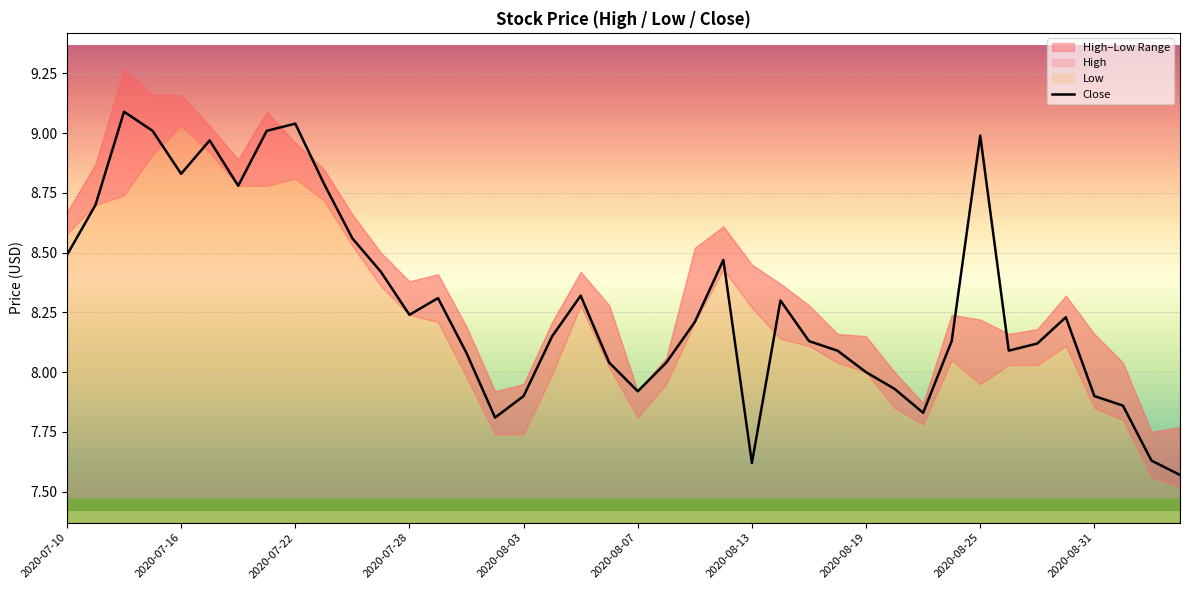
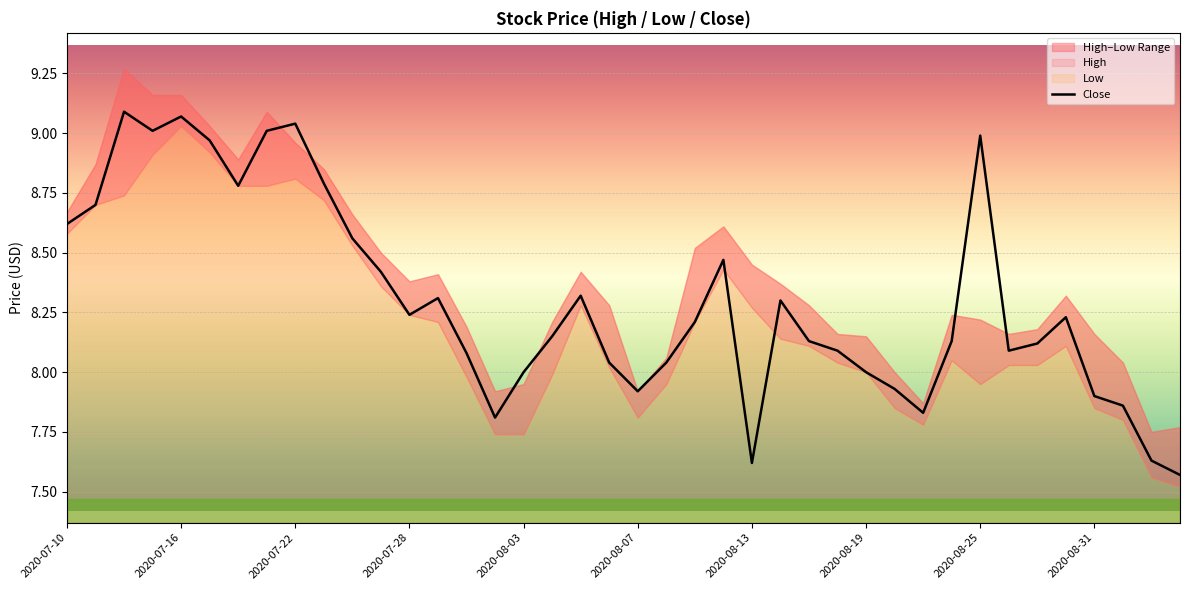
  {
    "Close": {
-     "2020-07-10": 8.49,
-     "2020-07-16": 8.83,
+     "2020-07-10": 8.62,
+     "2020-07-16": 9.07,
      "2020-07-22": 9.04,
-     "2020-08-03": 7.9,
+     "2020-08-03": 8.0,
      "2020-08-13": 7.62,
      "2020-08-25": 8.99,
      "2020-08-31": 7.90
    }
  }
